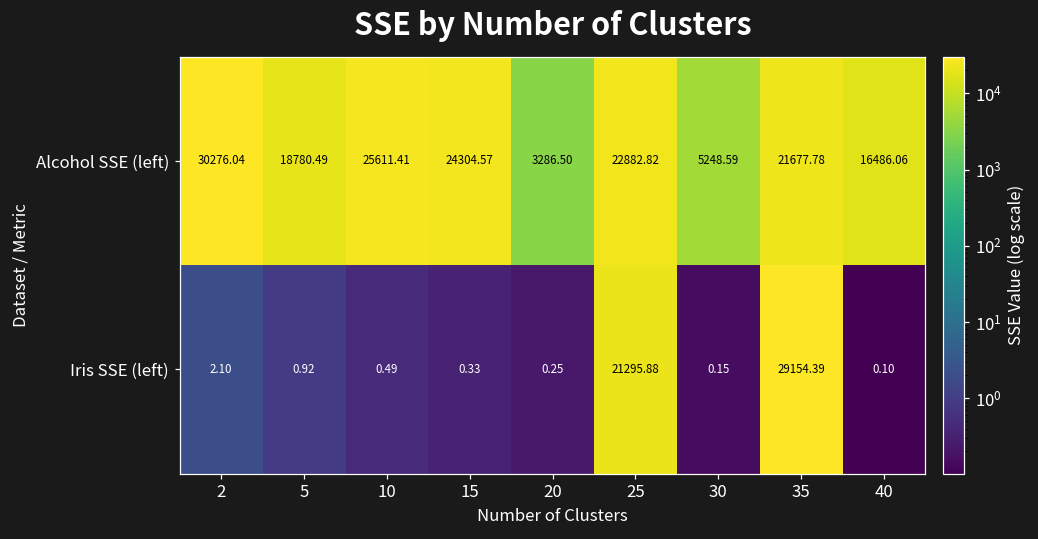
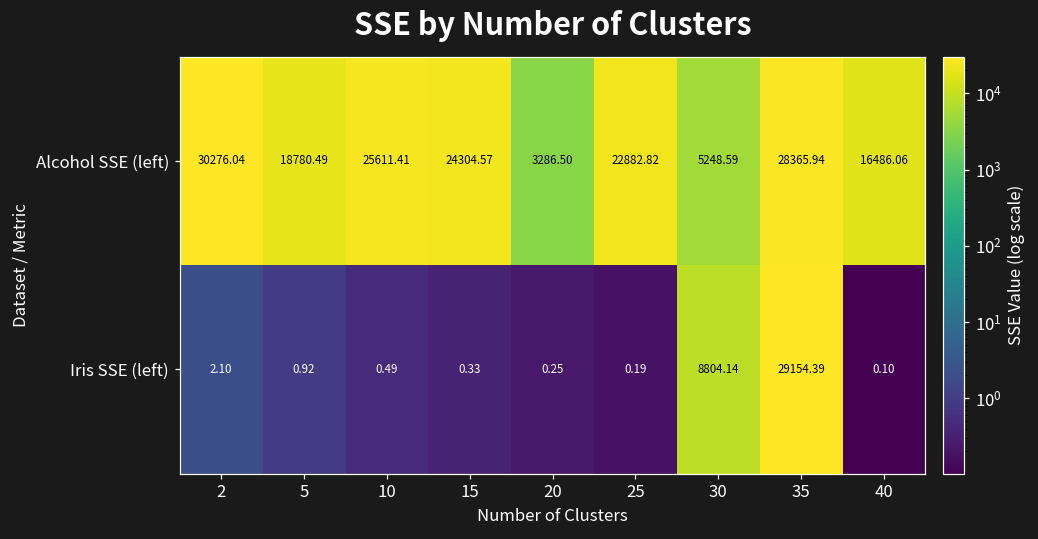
  {
    "Alcohol SSE (left)": {
      "2": 30276.04,
      "5": 18780.49,
      "10": 25611.41,
      "15": 24304.57,
      "20": 3286.50,
      "25": 22882.82,
      "30": 5248.59,
-     "35": 21677.78,
+     "35": 28365.94,
      "40": 16486.06
    },
    "Iris SSE (left)": {
      "2": 2.10,
      "5": 0.92,
      "10": 0.49,
      "15": 0.33,
      "20": 0.25,
-     "25": 21295.88,
-     "30": 0.15,
+     "25": 0.19,
+     "30": 8804.14,
      "35": 29154.39,
      "40": 0.10
    }
  }
